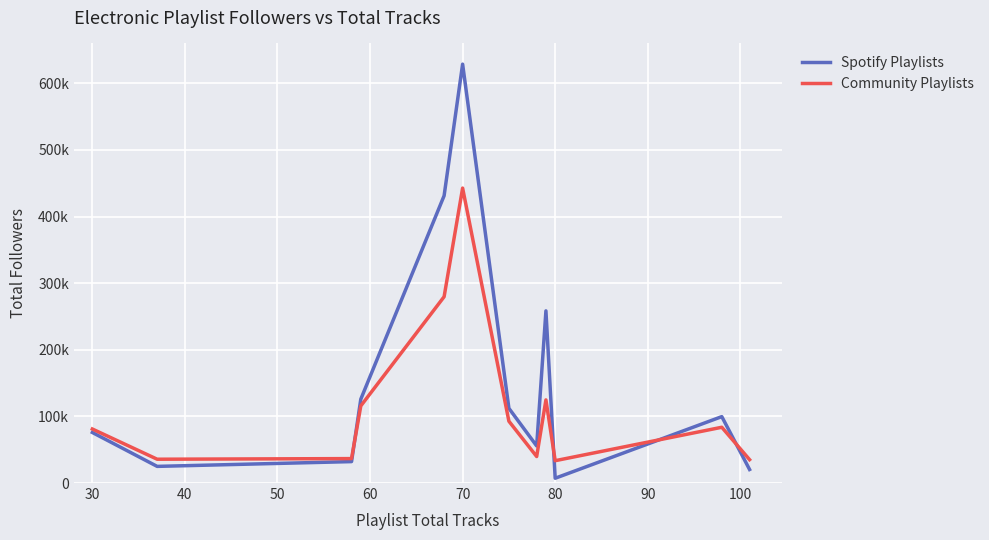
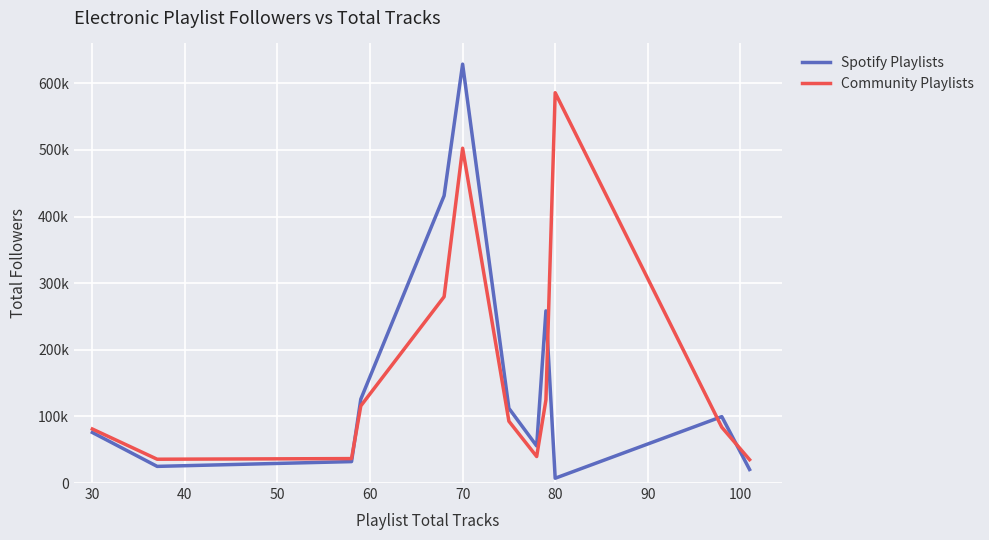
  {
    "Spotify Playlists": {
      "30": 80000,
      "70": 630000,
      "80": 10000
    },
    "Community Playlists": {
      "30": 80000,
-     "70": 440000,
-     "80": 30000
+     "70": 500000,
+     "80": 590000
    }
  }
